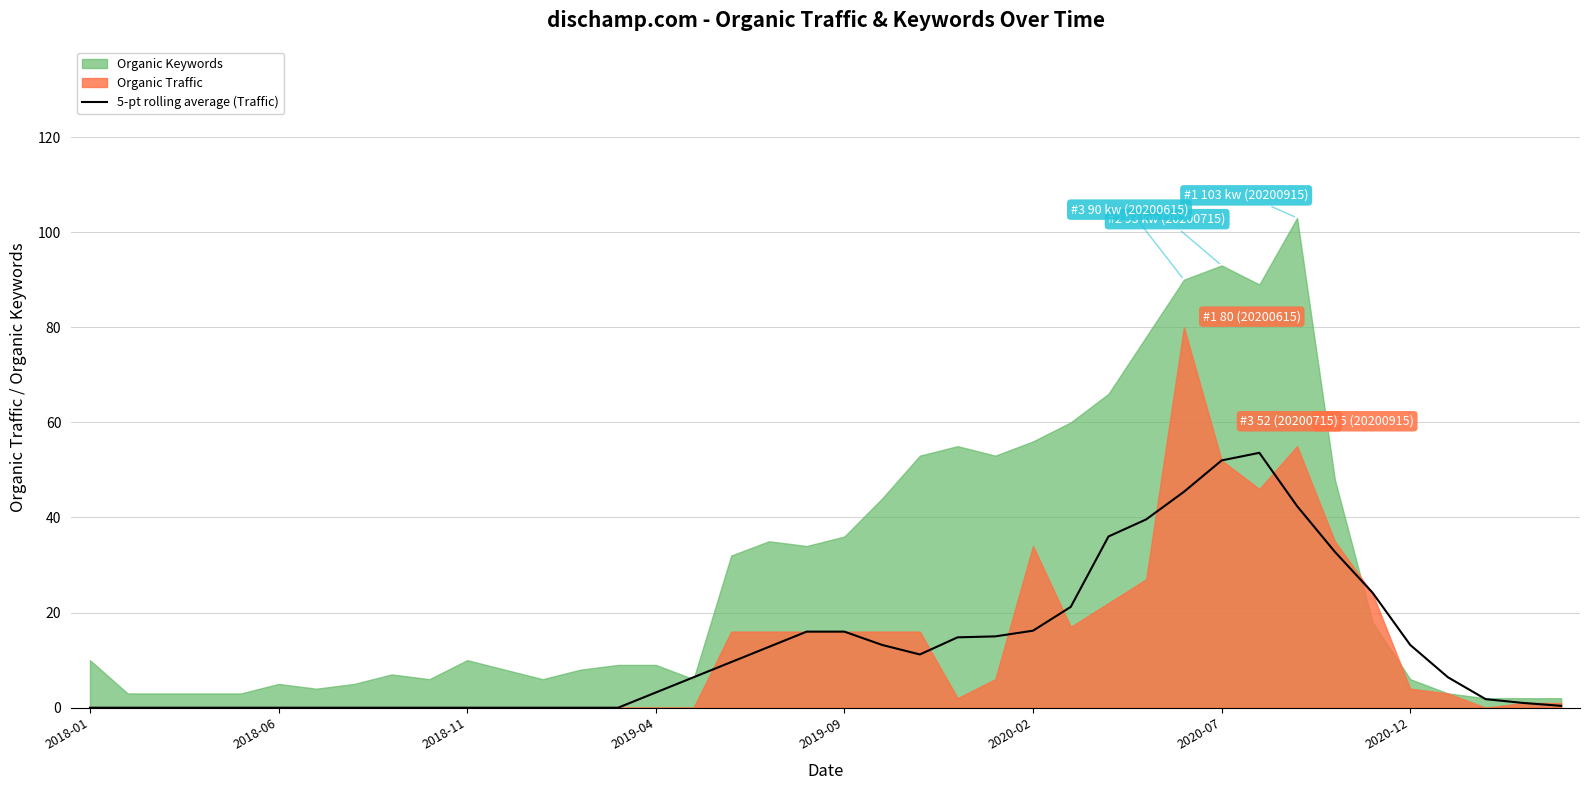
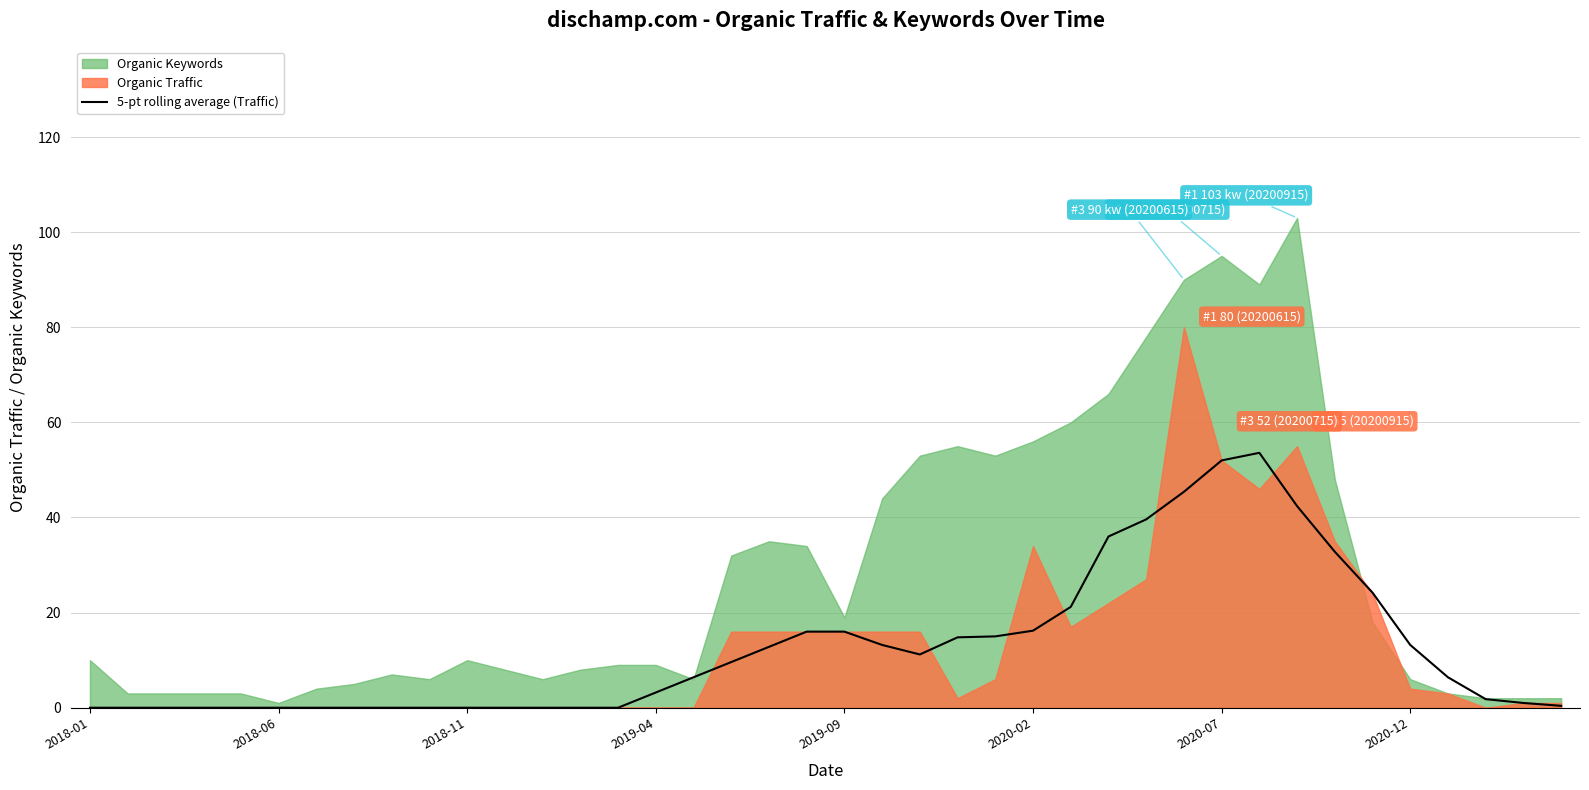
  {
    "Organic Keywords": {
      "2018-01": 10,
-     "2018-06": 5,
+     "2018-06": 1,
      "2018-11": 10,
      "2019-04": 9,
-     "2019-09": 36,
+     "2019-09": 19,
      "2020-02": 56,
-     "2020-07": 93,
+     "2020-07": 95,
      "2020-12": 6
    },
    "5-pt rolling average (Traffic)": {
      "2019-04": 3,
      "2020-02": 16,
      "2020-12": 13
    },
    "Organic Traffic": {
      "2019-04": 0,
      "2020-02": 34,
      "2020-12": 4
    }
  }
